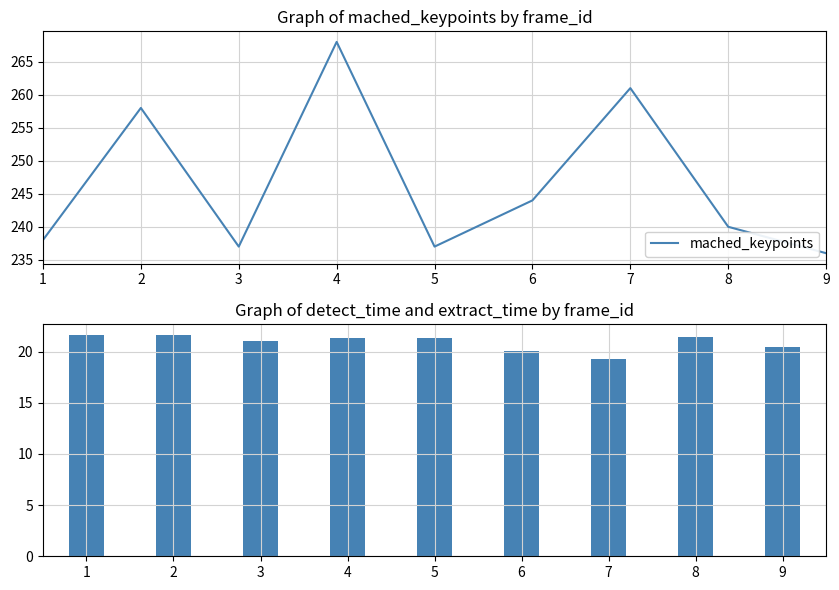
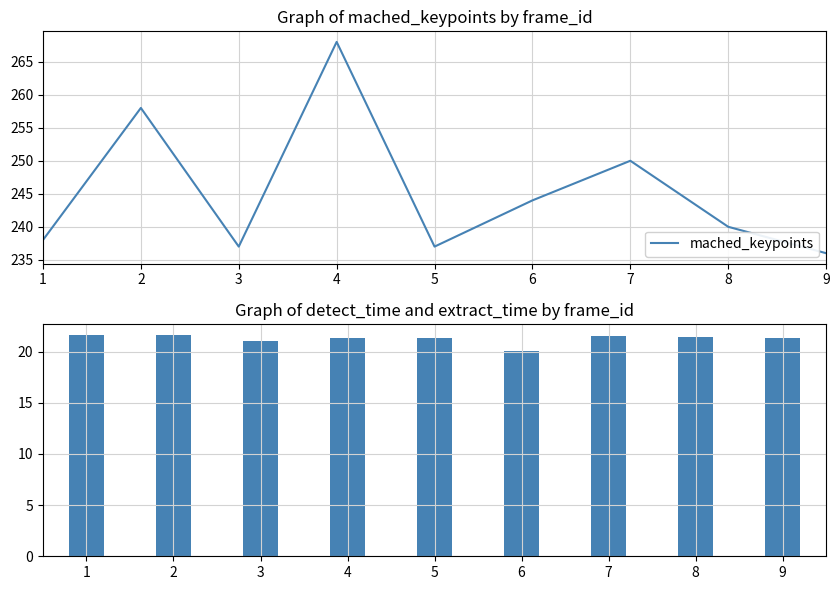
  {
    "Graph of mached_keypoints by frame_id": {
      "1": 238,
      "2": 258,
      "3": 237,
      "4": 268,
      "5": 237,
      "6": 244,
-     "7": 261,
+     "7": 250,
      "8": 240,
      "9": 236
    },
    "Graph of detect_time and extract_time by frame_id": {
      "1": 21.6,
      "2": 21.6,
      "3": 21.0,
      "4": 21.3,
      "5": 21.3,
      "6": 20.0,
-     "7": 19.3,
+     "7": 21.5,
      "8": 21.4,
-     "9": 20.4
+     "9": 21.3
    }
  }
